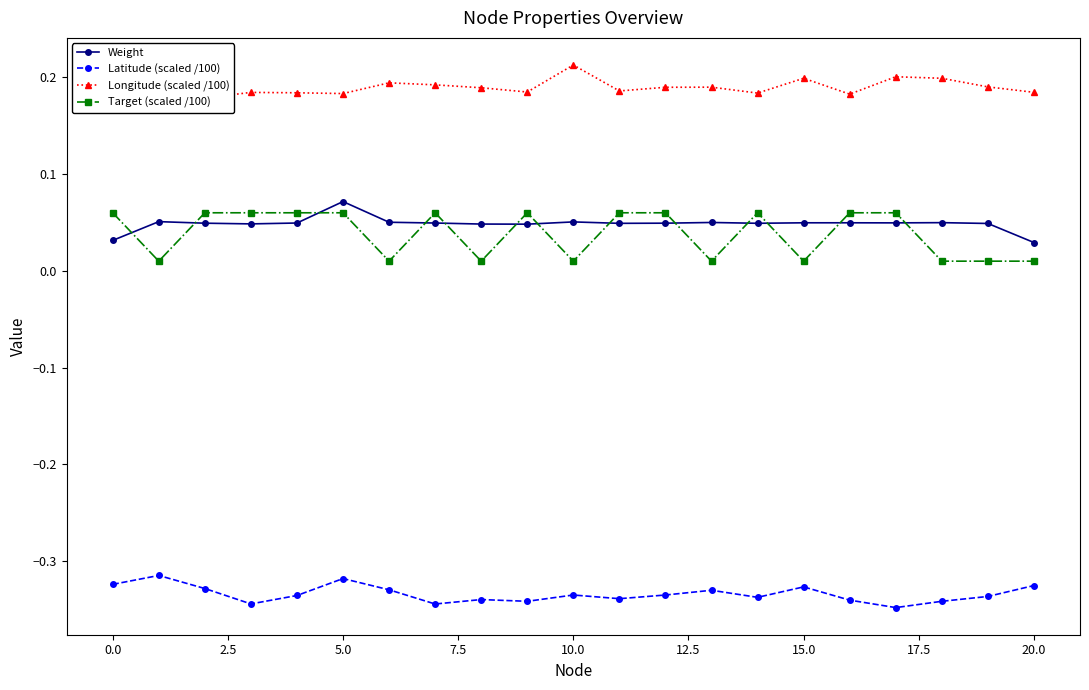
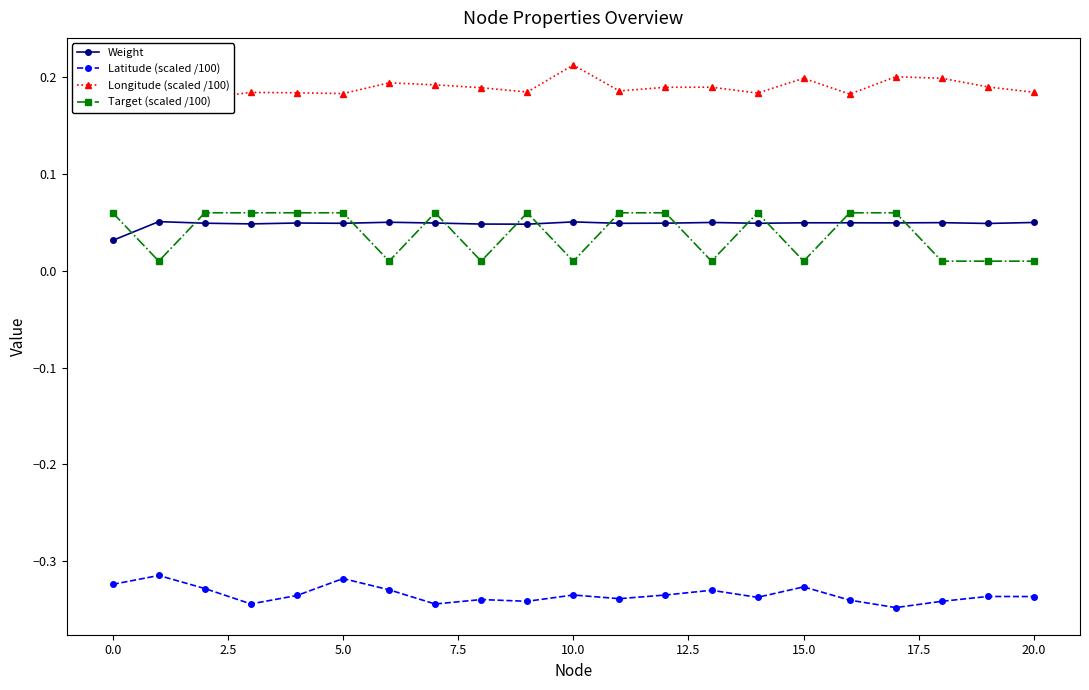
  {
    "Weight": {
      "0.0": 0.03,
-     "5.0": 0.07,
+     "5.0": 0.05,
      "10.0": 0.05,
      "15.0": 0.05,
-     "20.0": 0.03
+     "20.0": 0.05
    },
    "Latitude (scaled /100)": {
      "0.0": -0.32,
      "5.0": -0.32,
      "10.0": -0.34,
      "15.0": -0.33,
-     "20.0": -0.33
+     "20.0": -0.34
    },
    "Longitude (scaled /100)": {
      "5.0": 0.18,
      "10.0": 0.21,
      "15.0": 0.20,
      "20.0": 0.18
    },
    "Target (scaled /100)": {
      "0.0": 0.06,
      "5.0": 0.06,
      "10.0": 0.01,
      "15.0": 0.01,
      "20.0": 0.01
    }
  }
